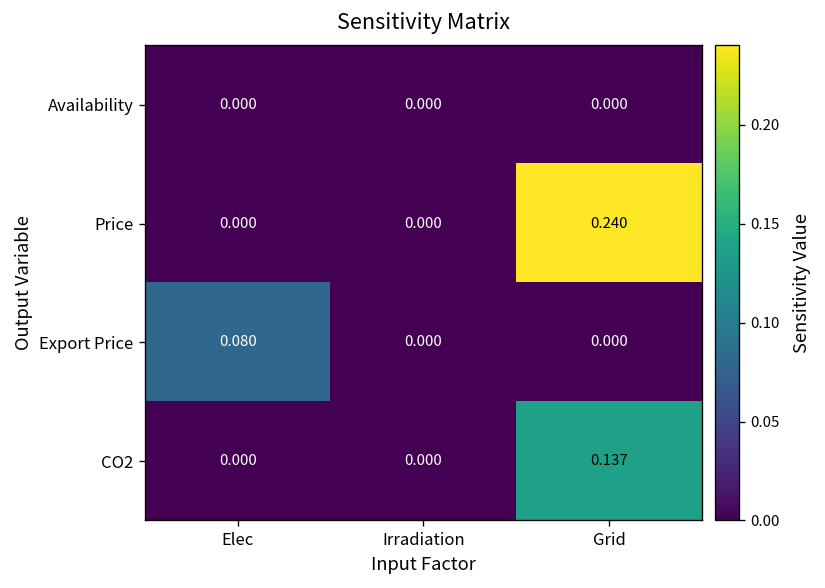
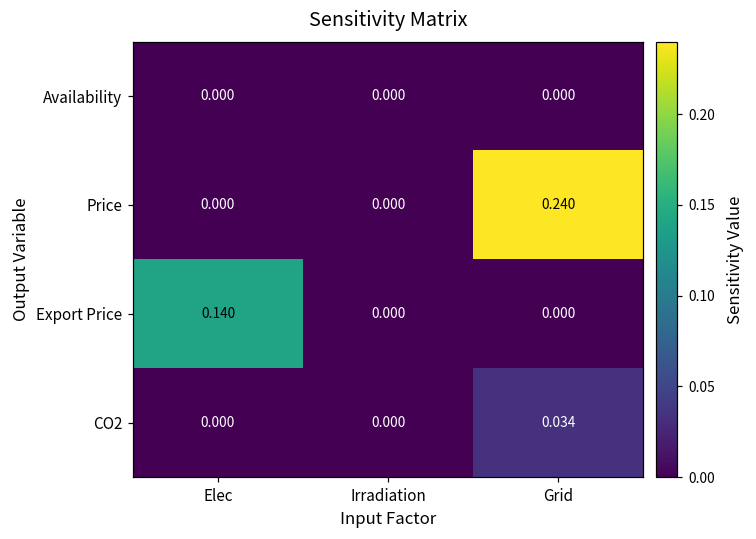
  {
    "Availability": {
      "Elec": 0.000,
      "Irradiation": 0.000,
      "Grid": 0.000
    },
    "Price": {
      "Elec": 0.000,
      "Irradiation": 0.000,
      "Grid": 0.240
    },
    "Export Price": {
-     "Elec": 0.080,
+     "Elec": 0.140,
      "Irradiation": 0.000,
      "Grid": 0.000
    },
    "CO2": {
      "Elec": 0.000,
      "Irradiation": 0.000,
-     "Grid": 0.137
+     "Grid": 0.034
    }
  }
